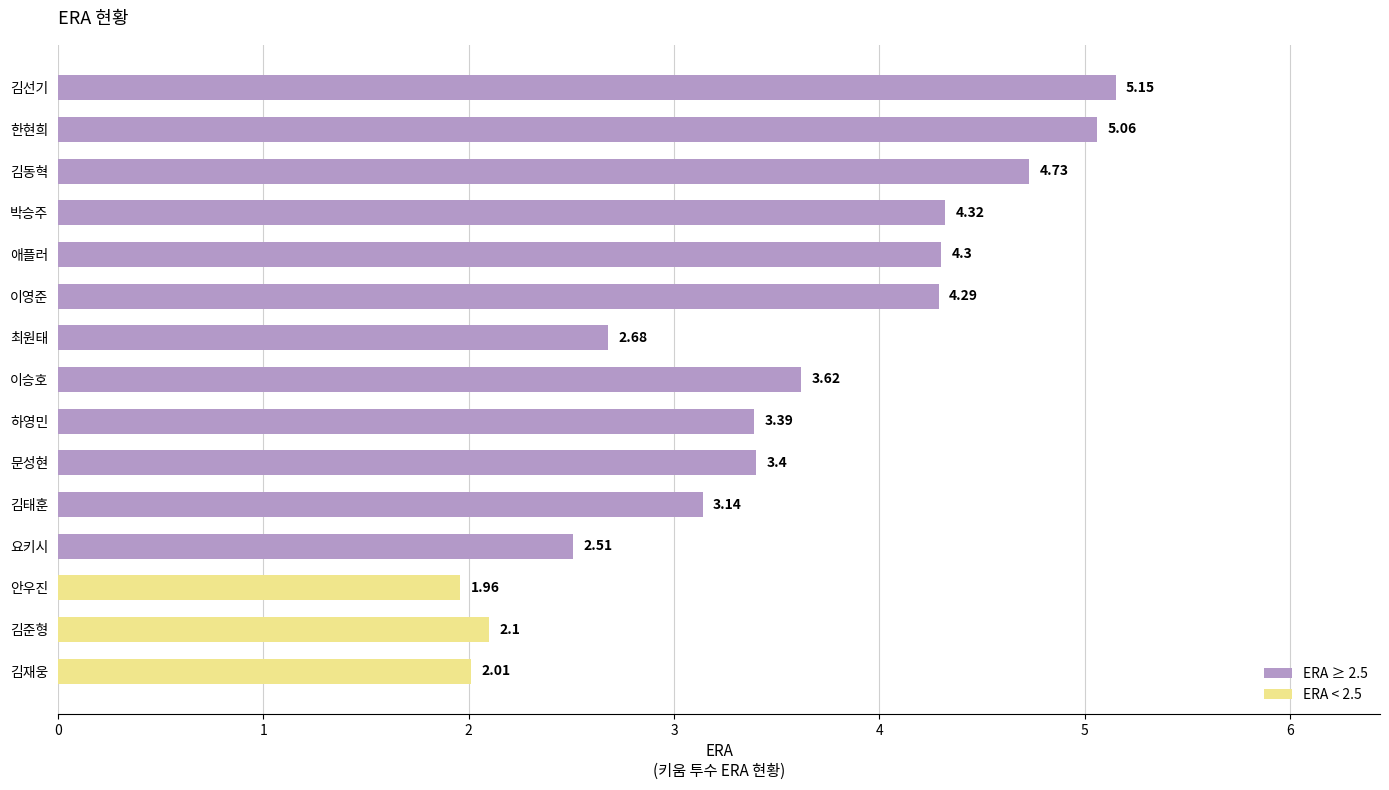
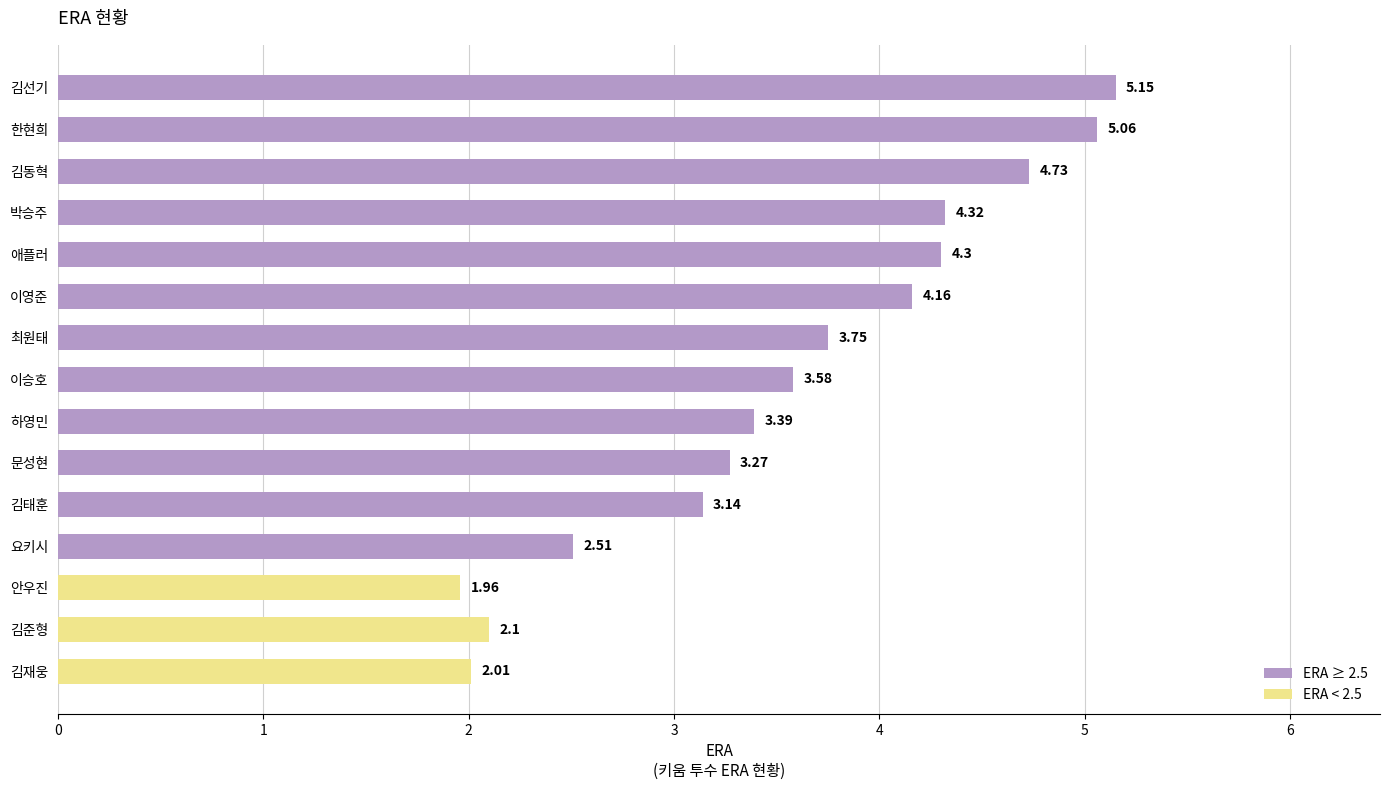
  {
    "ERA ≥ 2.5": {
      "김선기": 5.15,
      "한현희": 5.06,
      "김동혁": 4.73,
      "박승주": 4.32,
      "애플러": 4.3,
-     "이영준": 4.29,
-     "최원태": 2.68,
-     "이승호": 3.62,
+     "이영준": 4.16,
+     "최원태": 3.75,
+     "이승호": 3.58,
      "하영민": 3.39,
-     "문성현": 3.4,
+     "문성현": 3.27,
      "김태훈": 3.14,
      "요키시": 2.51
    },
    "ERA < 2.5": {
      "안우진": 1.96,
      "김준형": 2.1,
      "김재웅": 2.01
    }
  }
